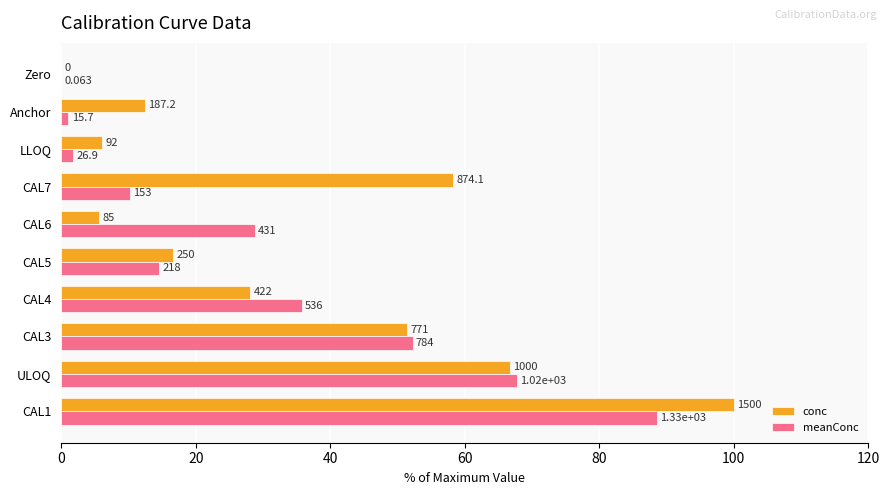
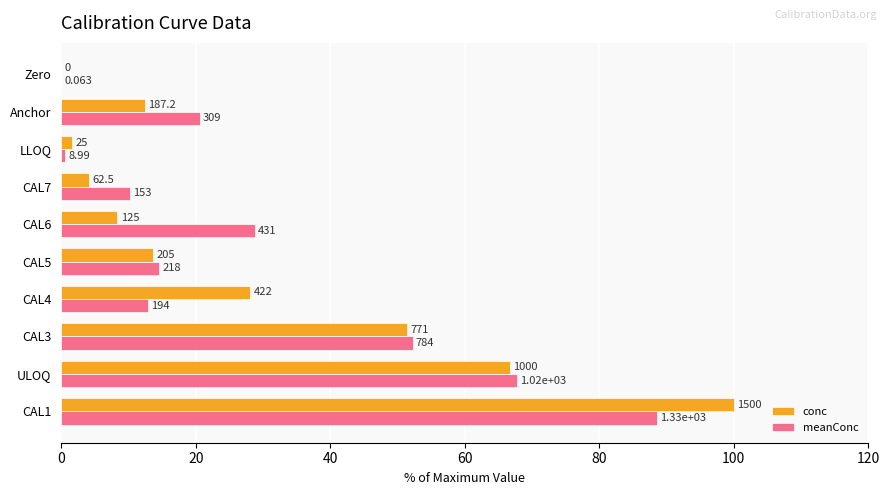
  {
    "conc": {
      "Zero": 0,
-     "LLOQ": 92,
-     "CAL7": 874.1,
-     "CAL6": 85,
-     "CAL5": 250
+     "LLOQ": 25,
+     "CAL7": 62.5,
+     "CAL6": 125,
+     "CAL5": 205
    },
    "meanConc": {
-     "Anchor": 15.7,
-     "LLOQ": 26.9,
-     "CAL4": 536
+     "Anchor": 309,
+     "LLOQ": 8.99,
+     "CAL4": 194
    }
  }
